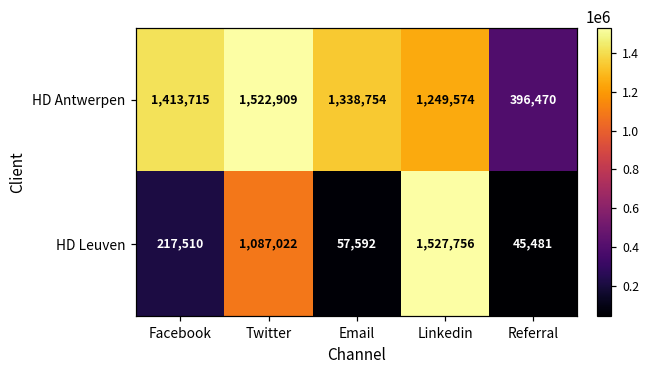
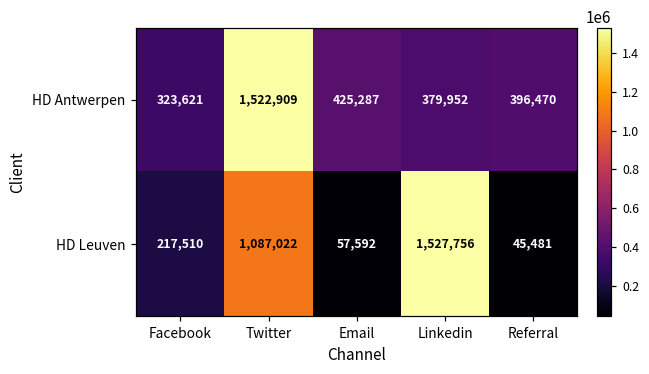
  {
    "HD Antwerpen": {
-     "Facebook": "1,413,715",
+     "Facebook": "323,621",
      "Twitter": "1,522,909",
-     "Email": "1,338,754",
-     "Linkedin": "1,249,574",
+     "Email": "425,287",
+     "Linkedin": "379,952",
      "Referral": "396,470"
    },
    "HD Leuven": {
      "Facebook": "217,510",
      "Twitter": "1,087,022",
      "Email": "57,592",
      "Linkedin": "1,527,756",
      "Referral": "45,481"
    }
  }
